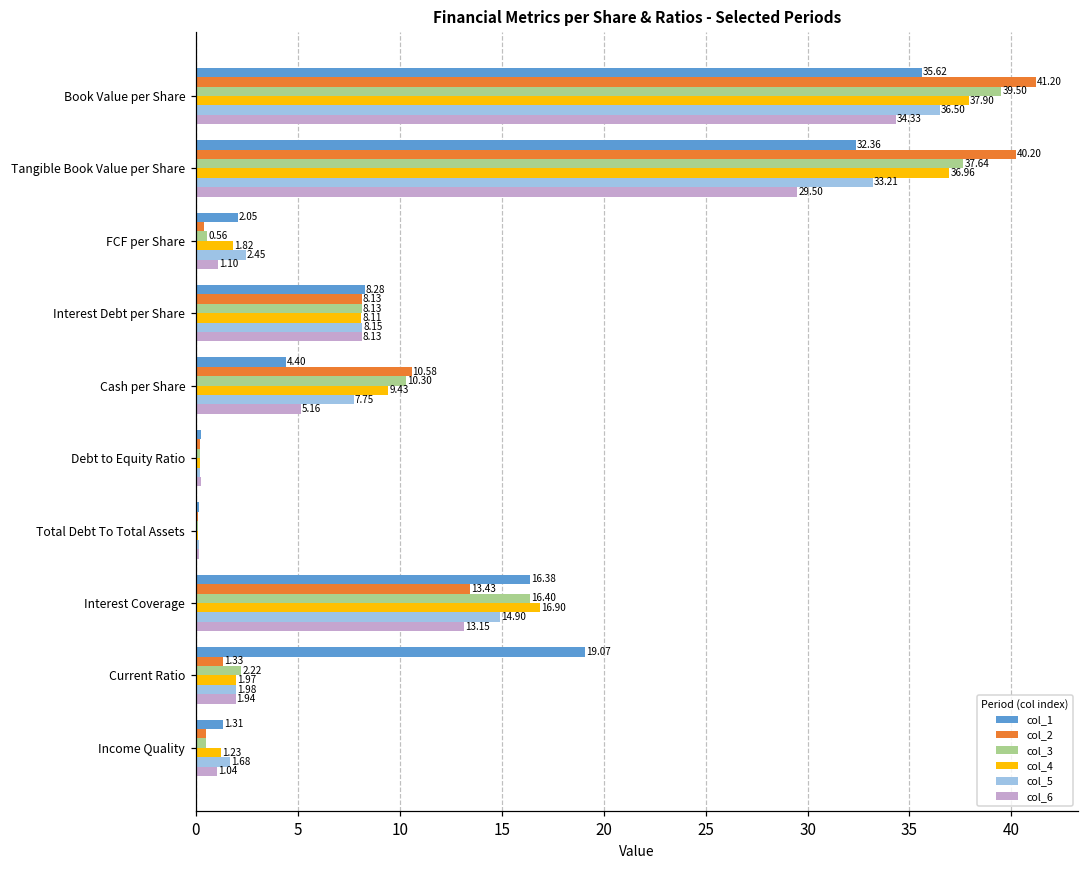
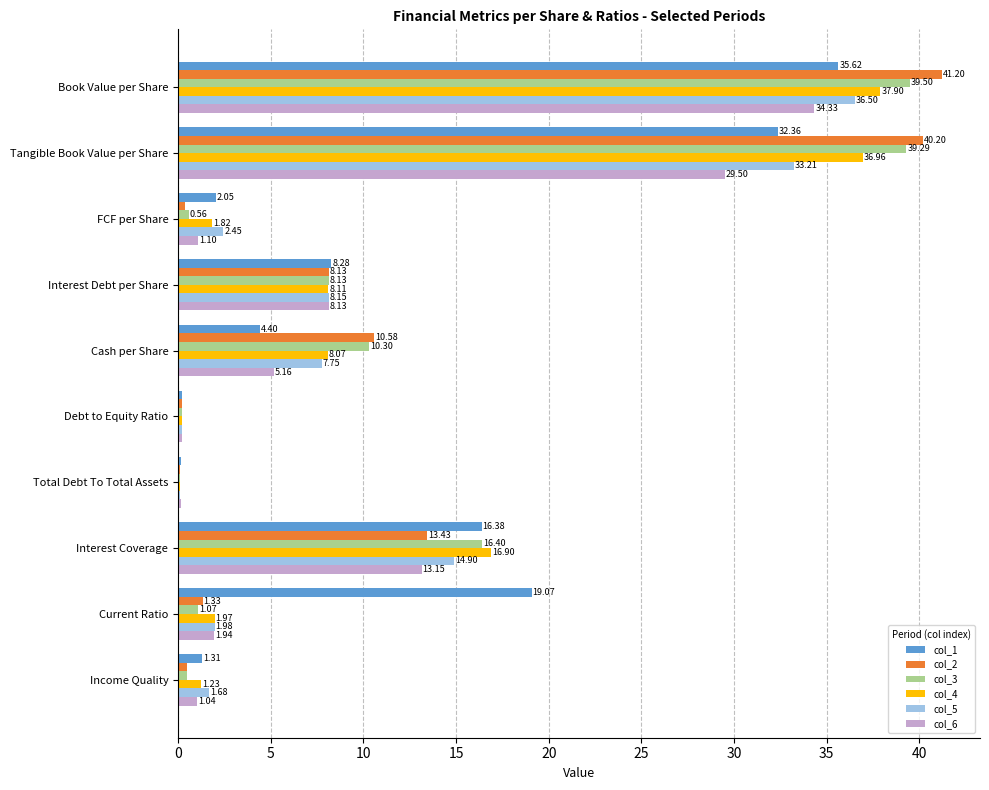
  {
    "col_1": {
      "Book Value per Share": 35.62,
      "Tangible Book Value per Share": 32.36,
      "FCF per Share": 2.05,
      "Interest Debt per Share": 8.28,
      "Cash per Share": 4.40,
      "Interest Coverage": 16.38,
      "Current Ratio": 19.07,
      "Income Quality": 1.31
    },
    "col_2": {
      "Book Value per Share": 41.20,
      "Tangible Book Value per Share": 40.20,
      "Interest Debt per Share": 8.13,
      "Cash per Share": 10.58,
      "Interest Coverage": 13.43,
      "Current Ratio": 1.33
    },
    "col_3": {
      "Book Value per Share": 39.50,
-     "Tangible Book Value per Share": 37.64,
+     "Tangible Book Value per Share": 39.29,
      "FCF per Share": 0.56,
      "Interest Debt per Share": 8.13,
      "Cash per Share": 10.30,
      "Interest Coverage": 16.40,
-     "Current Ratio": 2.22
+     "Current Ratio": 1.07
    },
    "col_4": {
      "Book Value per Share": 37.90,
      "Tangible Book Value per Share": 36.96,
      "FCF per Share": 1.82,
      "Interest Debt per Share": 8.11,
-     "Cash per Share": 9.43,
+     "Cash per Share": 8.07,
      "Interest Coverage": 16.90,
      "Current Ratio": 1.97,
      "Income Quality": 1.23
    }
  }
